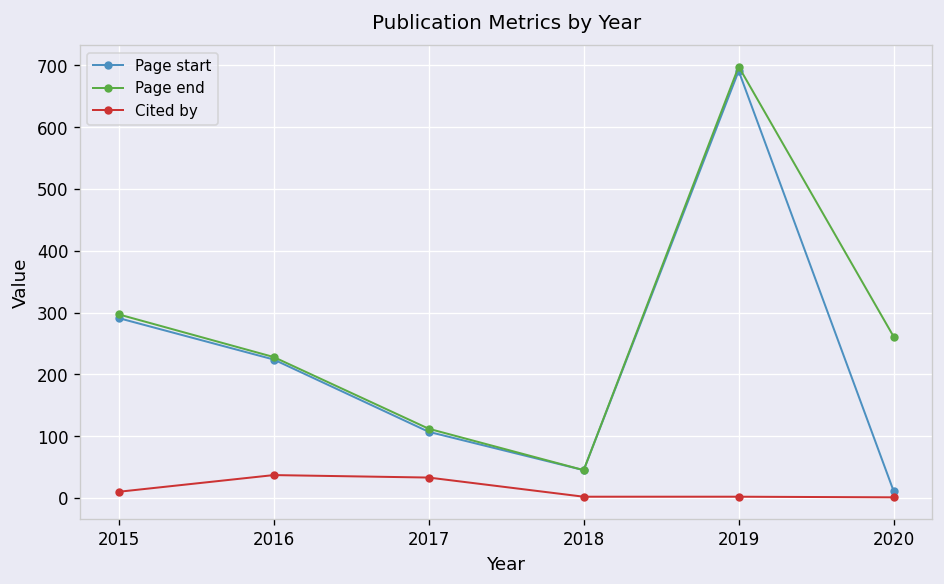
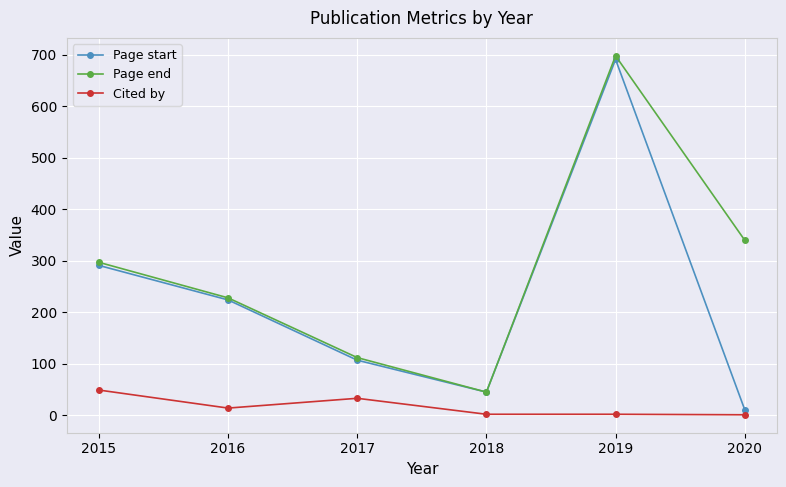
  {
    "Page start": {
      "2015": 290,
      "2017": 110,
      "2019": 690,
      "2020": 10
    },
    "Page end": {
      "2015": 300,
      "2017": 110,
      "2019": 700,
-     "2020": 260
+     "2020": 340
    },
    "Cited by": {
-     "2015": 10,
-     "2016": 40,
+     "2015": 50,
+     "2016": 10,
      "2017": 30,
      "2018": 0,
      "2019": 0,
      "2020": 0
    }
  }
